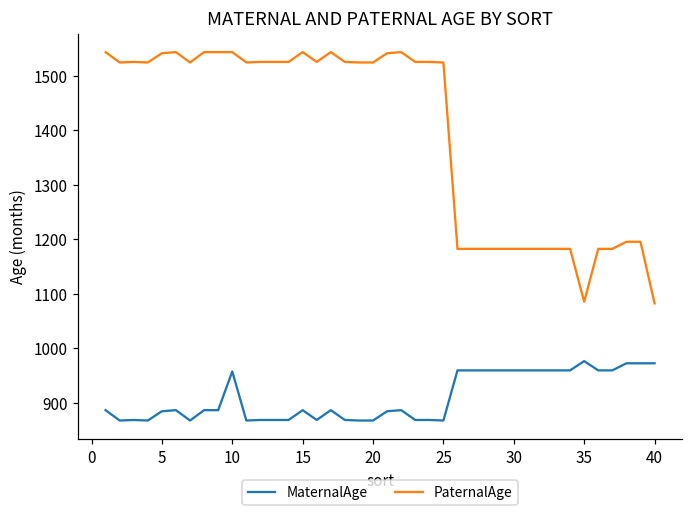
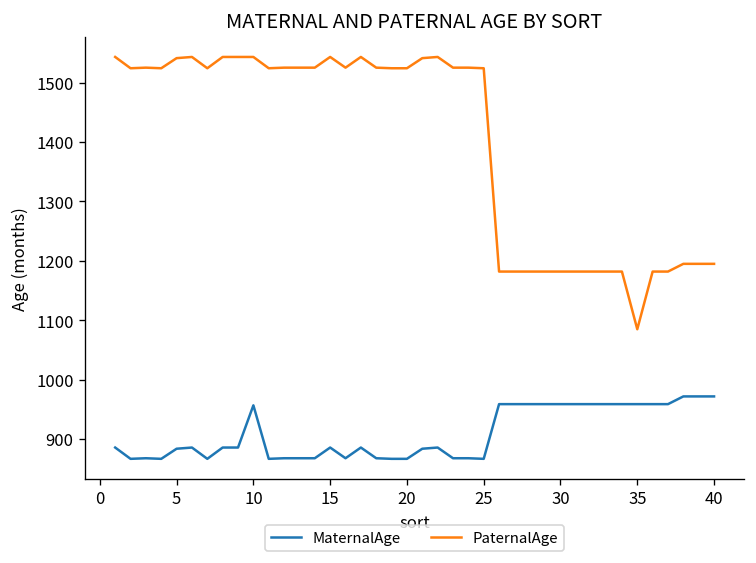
  {
    "MaternalAge": {
      "5": 880,
      "10": 960,
      "15": 890,
      "20": 870,
      "25": 870,
      "30": 960,
-     "35": 980,
+     "35": 960,
      "40": 970
    },
    "PaternalAge": {
      "5": 1540,
      "10": 1540,
      "15": 1540,
      "20": 1520,
      "25": 1520,
      "30": 1180,
      "35": 1090,
-     "40": 1080
+     "40": 1200
    }
  }
